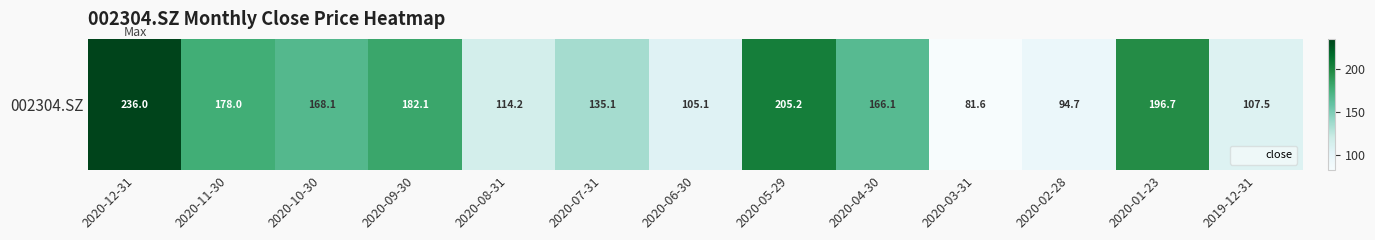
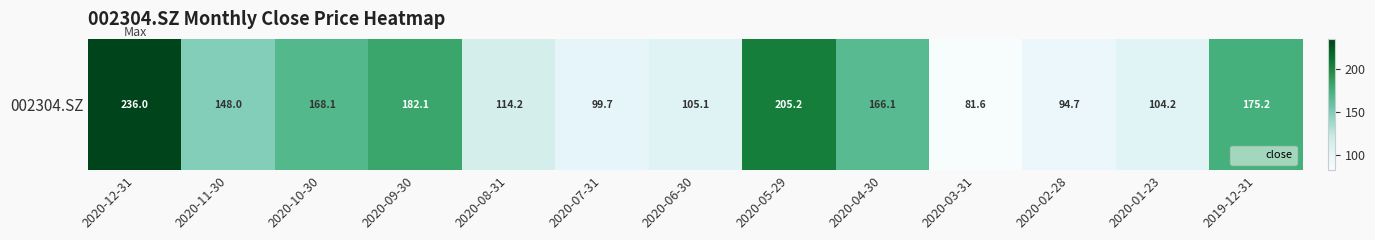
  {
    "002304.SZ": {
      "2020-12-31": 236.0,
-     "2020-11-30": 178.0,
+     "2020-11-30": 148.0,
      "2020-10-30": 168.1,
      "2020-09-30": 182.1,
      "2020-08-31": 114.2,
-     "2020-07-31": 135.1,
+     "2020-07-31": 99.7,
      "2020-06-30": 105.1,
      "2020-05-29": 205.2,
      "2020-04-30": 166.1,
      "2020-03-31": 81.6,
      "2020-02-28": 94.7,
-     "2020-01-23": 196.7,
-     "2019-12-31": 107.5
+     "2020-01-23": 104.2,
+     "2019-12-31": 175.2
    }
  }
